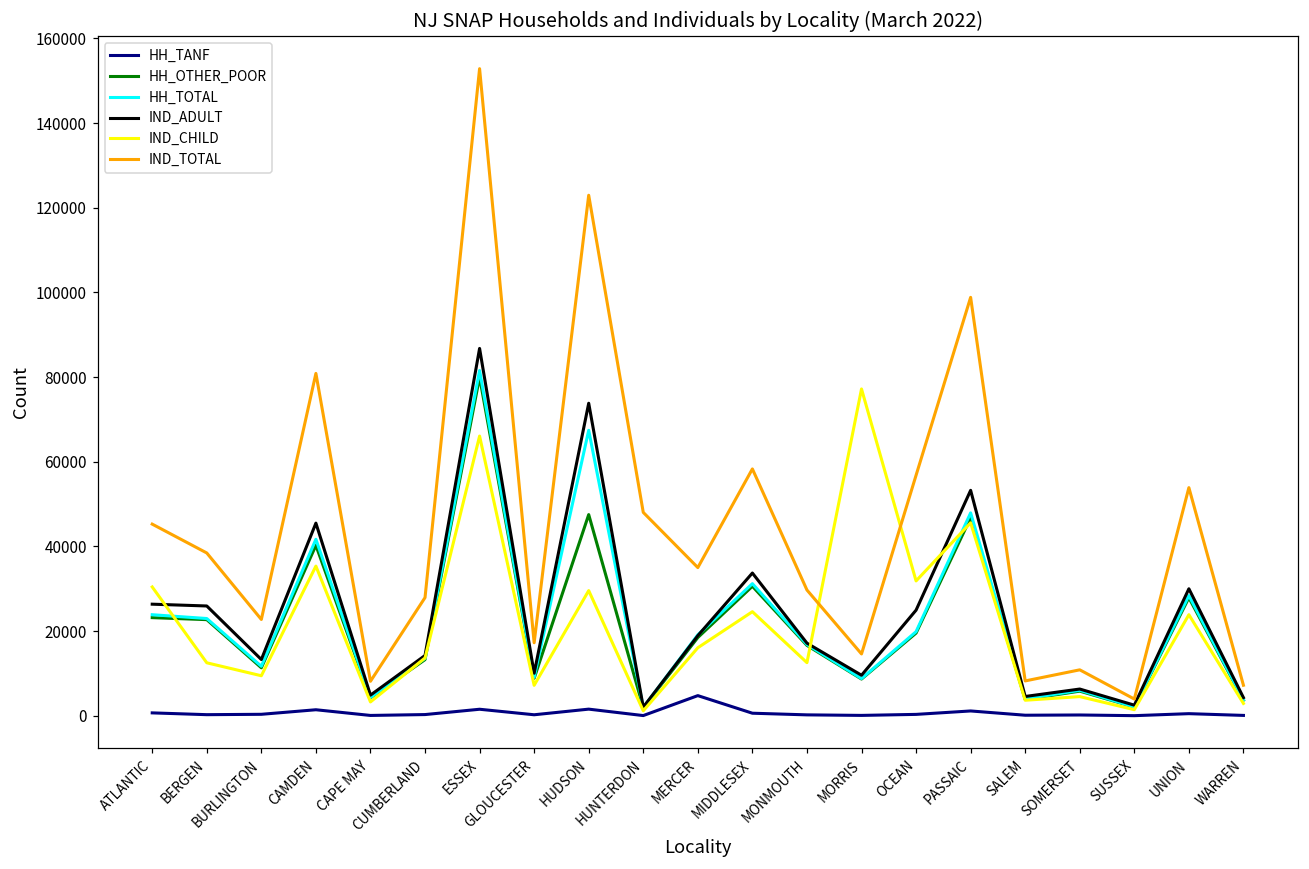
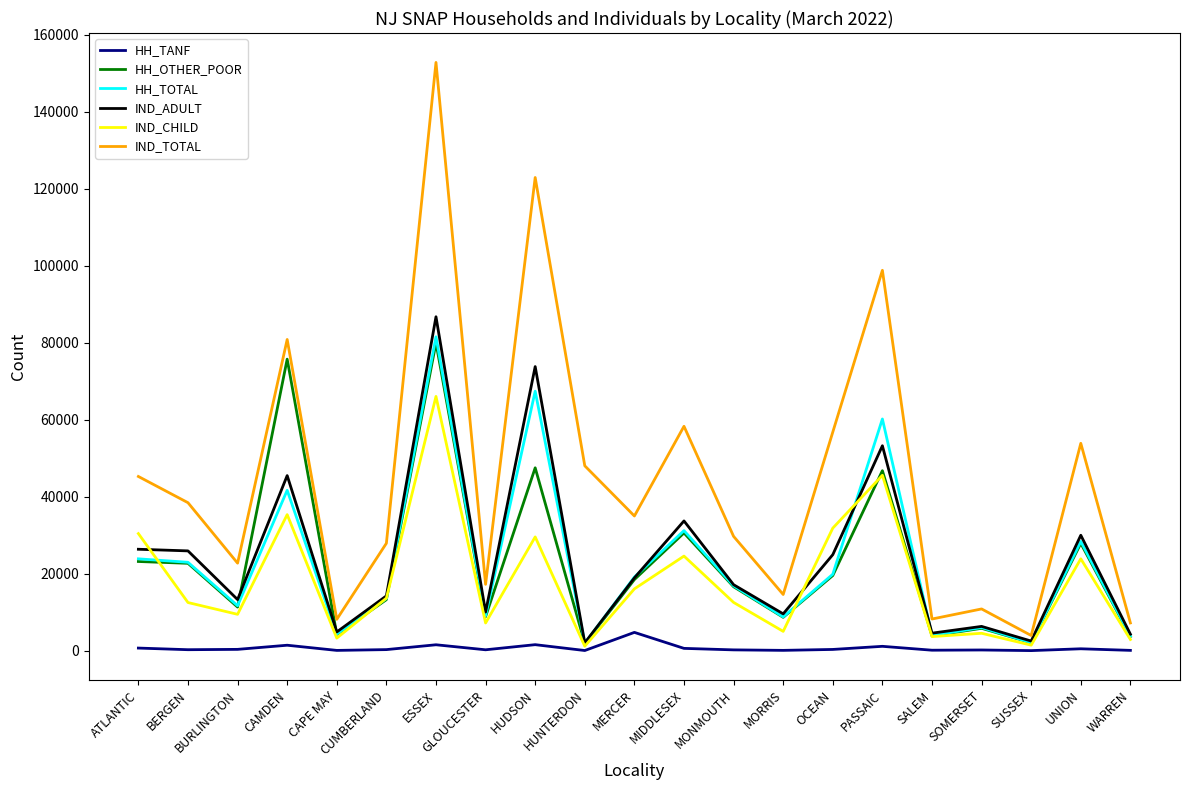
  {
    "HH_TANF": {
      "ATLANTIC": 1000,
      "BERGEN": 0,
      "BURLINGTON": 0,
      "CAMDEN": 1000,
      "CAPE MAY": 0,
      "CUMBERLAND": 0,
      "ESSEX": 2000,
      "GLOUCESTER": 0,
      "HUDSON": 2000,
      "HUNTERDON": 0,
      "MERCER": 5000,
      "MIDDLESEX": 1000,
      "MONMOUTH": 0,
      "MORRIS": 0,
      "OCEAN": 0,
      "PASSAIC": 1000,
      "SALEM": 0,
      "SOMERSET": 0,
      "SUSSEX": 0,
      "UNION": 1000,
      "WARREN": 0
    },
    "HH_OTHER_POOR": {
      "ATLANTIC": 23000,
-     "CAMDEN": 40000,
+     "CAMDEN": 76000,
      "ESSEX": 80000,
      "HUDSON": 48000,
      "PASSAIC": 47000
    },
    "HH_TOTAL": {
      "ATLANTIC": 24000,
      "CAMDEN": 42000,
      "ESSEX": 82000,
      "HUDSON": 67000,
-     "PASSAIC": 48000
+     "PASSAIC": 60000
    },
    "IND_ADULT": {
      "ATLANTIC": 26000,
      "BERGEN": 26000,
      "BURLINGTON": 13000,
      "CAMDEN": 46000,
      "ESSEX": 87000,
      "GLOUCESTER": 10000,
      "HUDSON": 74000,
      "MIDDLESEX": 34000,
      "MORRIS": 10000,
      "OCEAN": 25000,
      "PASSAIC": 53000,
      "UNION": 30000
    },
    "IND_CHILD": {
      "ATLANTIC": 30000,
      "BERGEN": 13000,
      "BURLINGTON": 9000,
      "CAMDEN": 35000,
      "CAPE MAY": 3000,
      "ESSEX": 66000,
      "GLOUCESTER": 7000,
      "HUDSON": 30000,
      "HUNTERDON": 1000,
      "MERCER": 16000,
      "MIDDLESEX": 25000,
      "MONMOUTH": 13000,
-     "MORRIS": 77000,
+     "MORRIS": 5000,
      "OCEAN": 32000,
      "PASSAIC": 46000,
      "SOMERSET": 5000,
      "UNION": 24000,
      "WARREN": 3000
    },
    "IND_TOTAL": {
      "ATLANTIC": 45000,
      "BERGEN": 38000,
      "BURLINGTON": 23000,
      "CAMDEN": 81000,
      "CAPE MAY": 8000,
      "CUMBERLAND": 28000,
      "ESSEX": 153000,
      "GLOUCESTER": 17000,
      "HUDSON": 123000,
      "HUNTERDON": 48000,
      "MERCER": 35000,
      "MIDDLESEX": 58000,
      "MONMOUTH": 30000,
      "MORRIS": 15000,
      "OCEAN": 57000,
      "PASSAIC": 99000,
      "SALEM": 8000,
      "SOMERSET": 11000,
      "SUSSEX": 4000,
      "UNION": 54000,
      "WARREN": 7000
    }
  }
